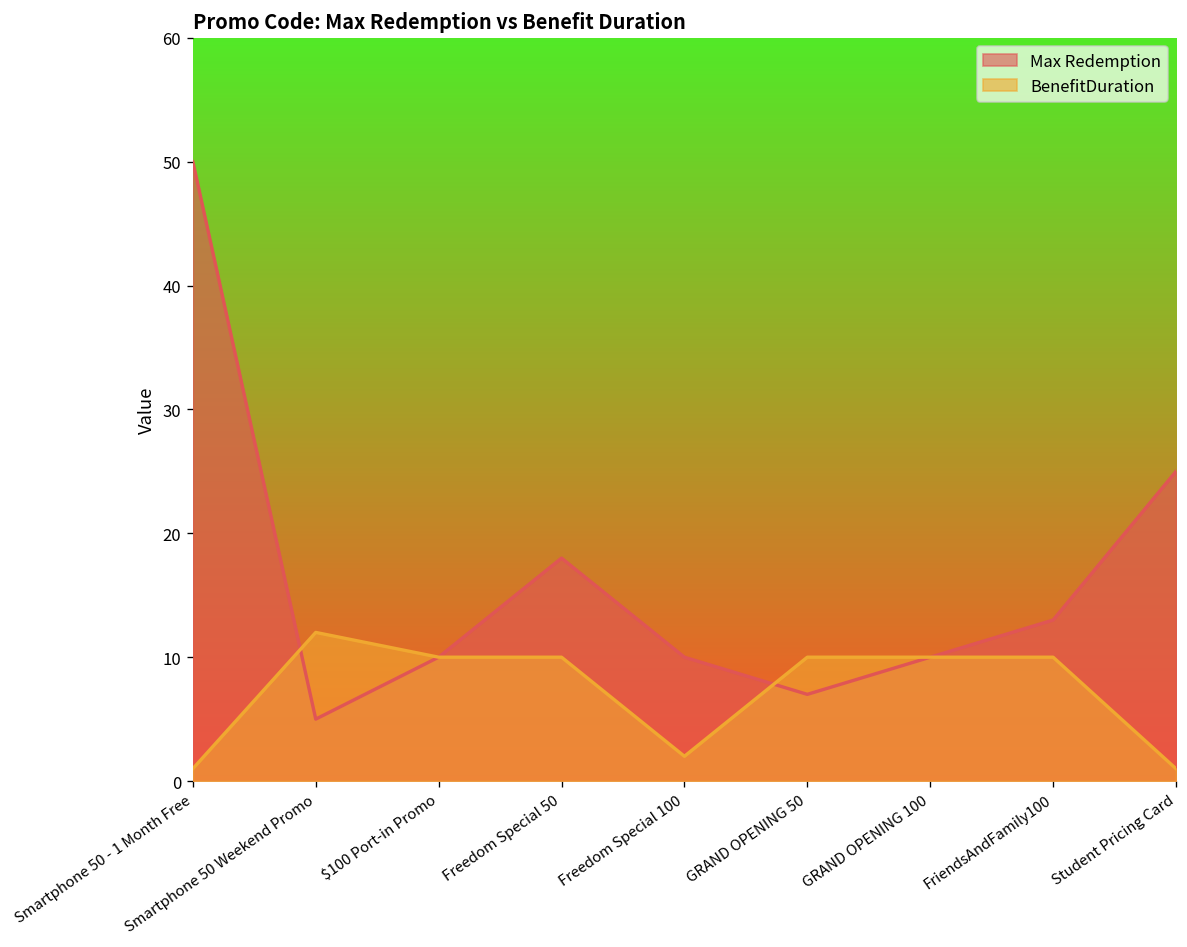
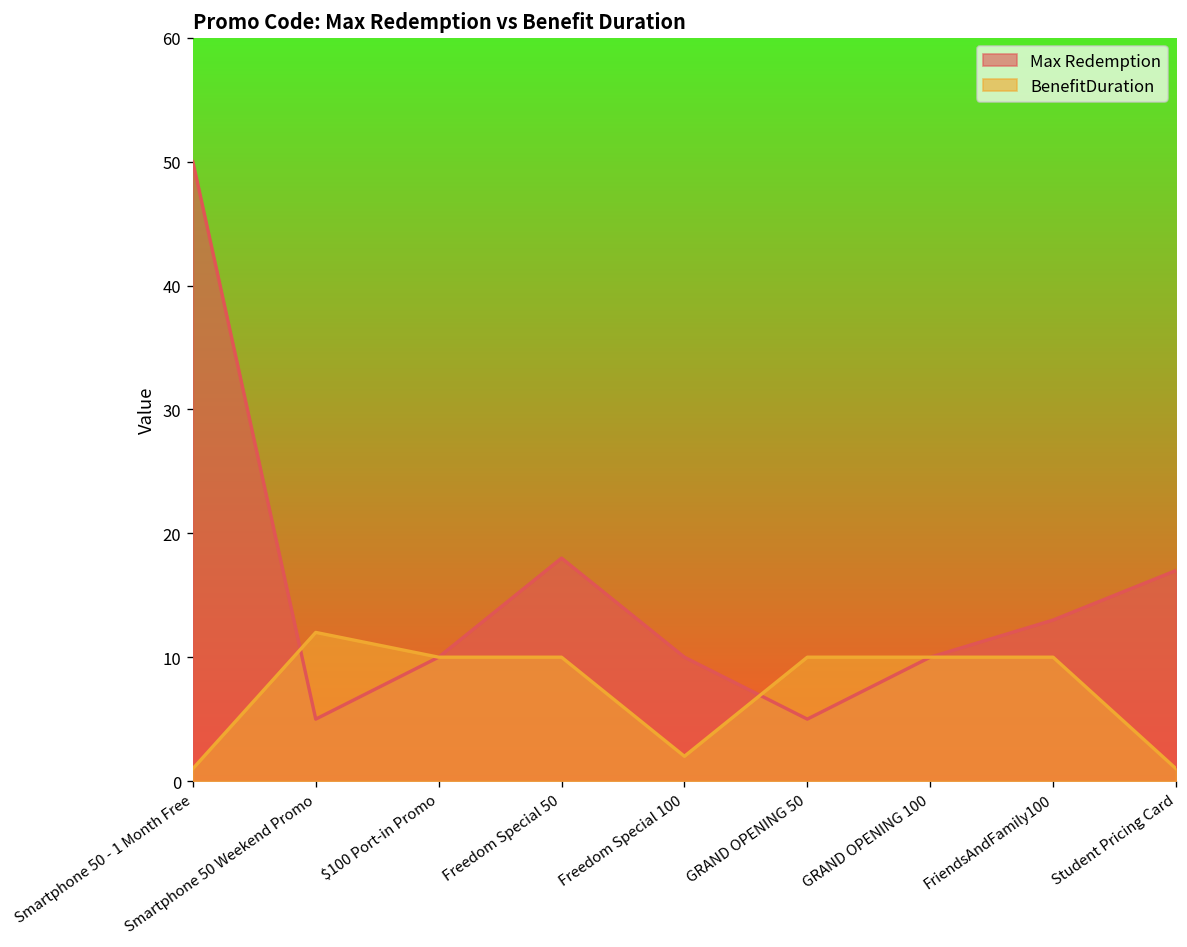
  {
    "Max Redemption": {
      "Smartphone 50 - 1 Month Free": 50,
      "Smartphone 50 Weekend Promo": 5,
      "Freedom Special 50": 18,
      "Freedom Special 100": 10,
-     "GRAND OPENING 50": 7,
+     "GRAND OPENING 50": 5,
      "FriendsAndFamily100": 13,
-     "Student Pricing Card": 25
+     "Student Pricing Card": 17
    },
    "BenefitDuration": {
      "Smartphone 50 - 1 Month Free": 1,
      "Smartphone 50 Weekend Promo": 12,
      "Freedom Special 50": 10,
      "Freedom Special 100": 2,
      "GRAND OPENING 50": 10,
      "FriendsAndFamily100": 10,
      "Student Pricing Card": 1
    }
  }
